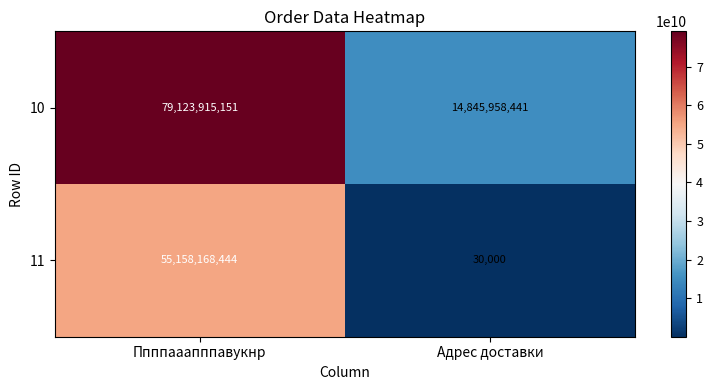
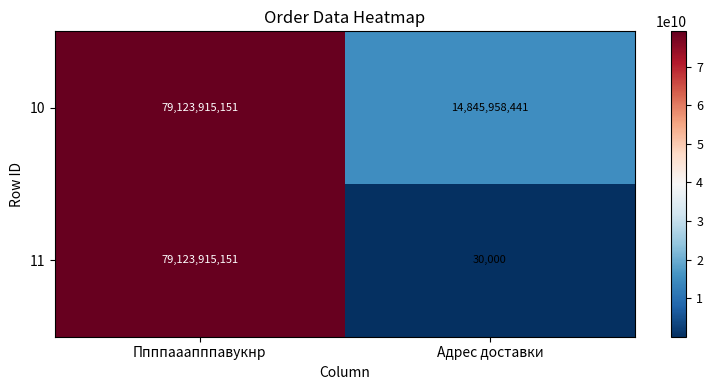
  {
    "10": {
      "Ппппааапппавукнр": "79,123,915,151",
      "Адрес доставки": "14,845,958,441"
    },
    "11": {
-     "Ппппааапппавукнр": "55,158,168,444",
+     "Ппппааапппавукнр": "79,123,915,151",
      "Адрес доставки": "30,000"
    }
  }
